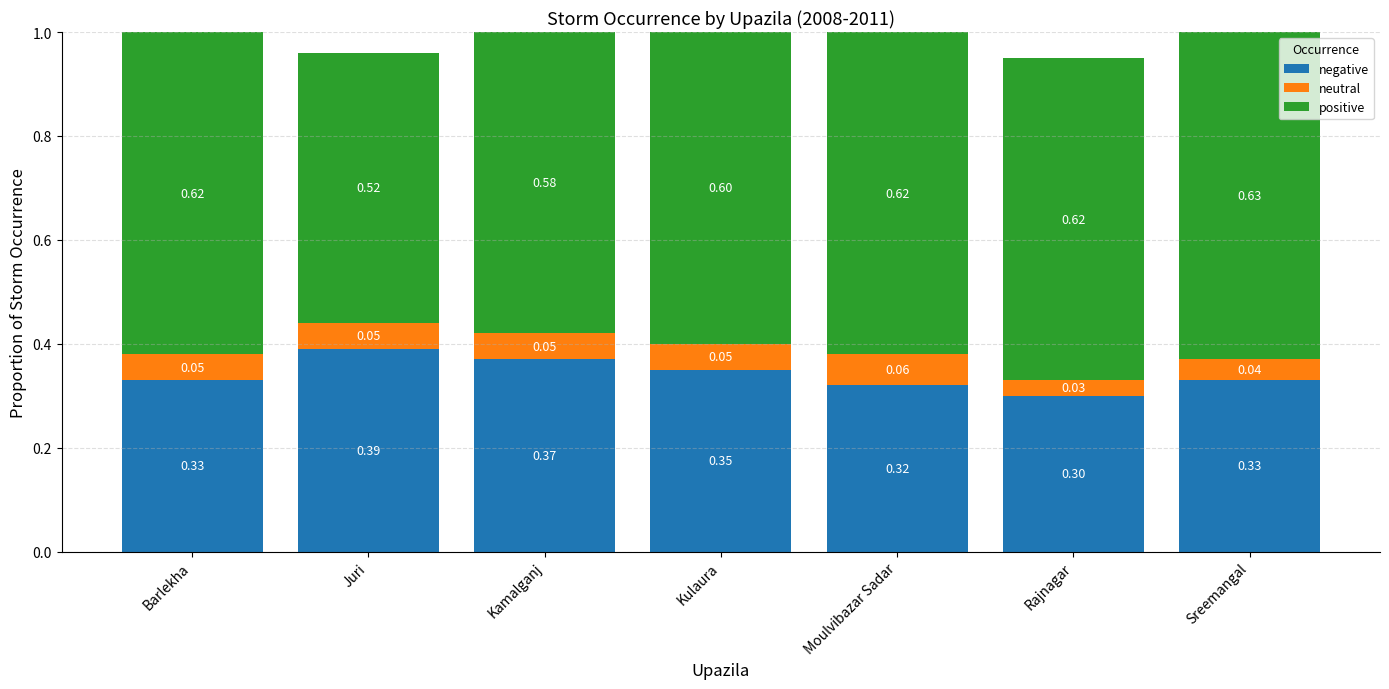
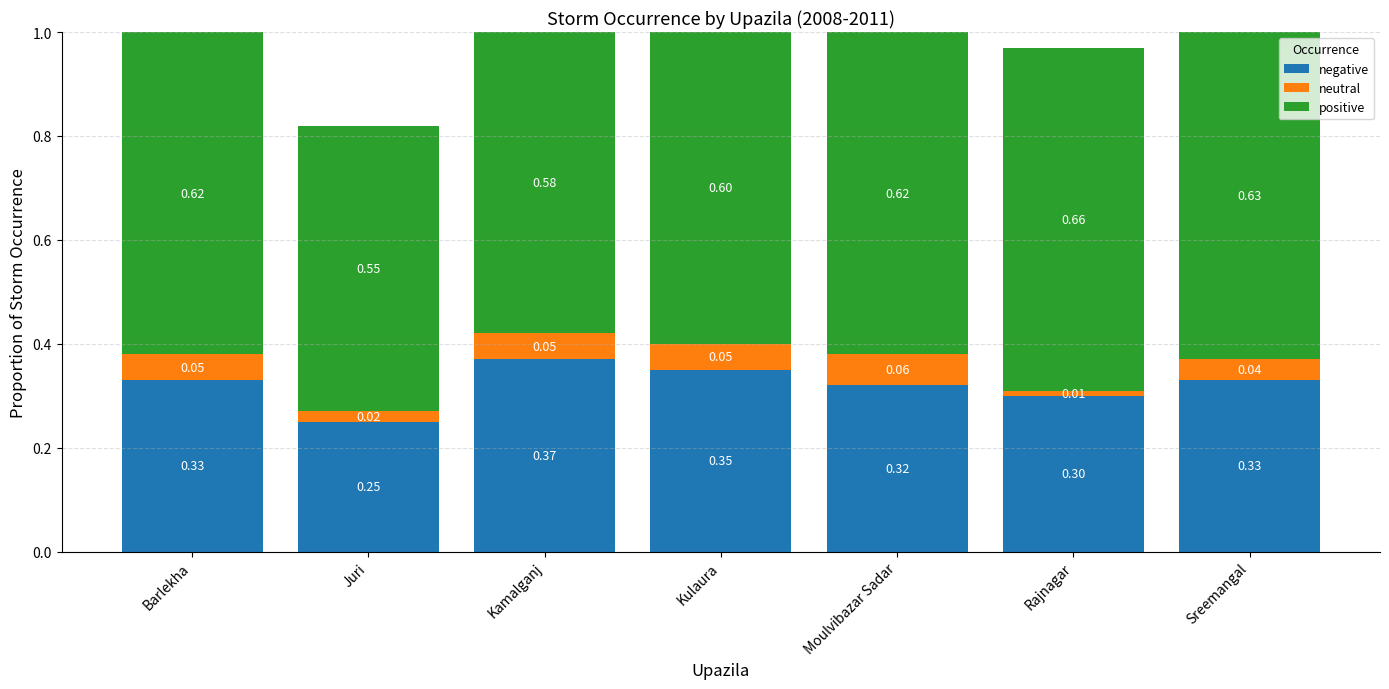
  {
    "negative": {
      "Barlekha": 0.33,
-     "Juri": 0.39,
+     "Juri": 0.25,
      "Kamalganj": 0.37,
      "Kulaura": 0.35,
      "Moulvibazar Sadar": 0.32,
      "Rajnagar": 0.30,
      "Sreemangal": 0.33
    },
    "neutral": {
      "Barlekha": 0.05,
-     "Juri": 0.05,
+     "Juri": 0.02,
      "Kamalganj": 0.05,
      "Kulaura": 0.05,
      "Moulvibazar Sadar": 0.06,
-     "Rajnagar": 0.03,
+     "Rajnagar": 0.01,
      "Sreemangal": 0.04
    },
    "positive": {
      "Barlekha": 0.62,
-     "Juri": 0.52,
+     "Juri": 0.55,
      "Kamalganj": 0.58,
      "Kulaura": 0.60,
      "Moulvibazar Sadar": 0.62,
-     "Rajnagar": 0.62,
+     "Rajnagar": 0.66,
      "Sreemangal": 0.63
    }
  }
